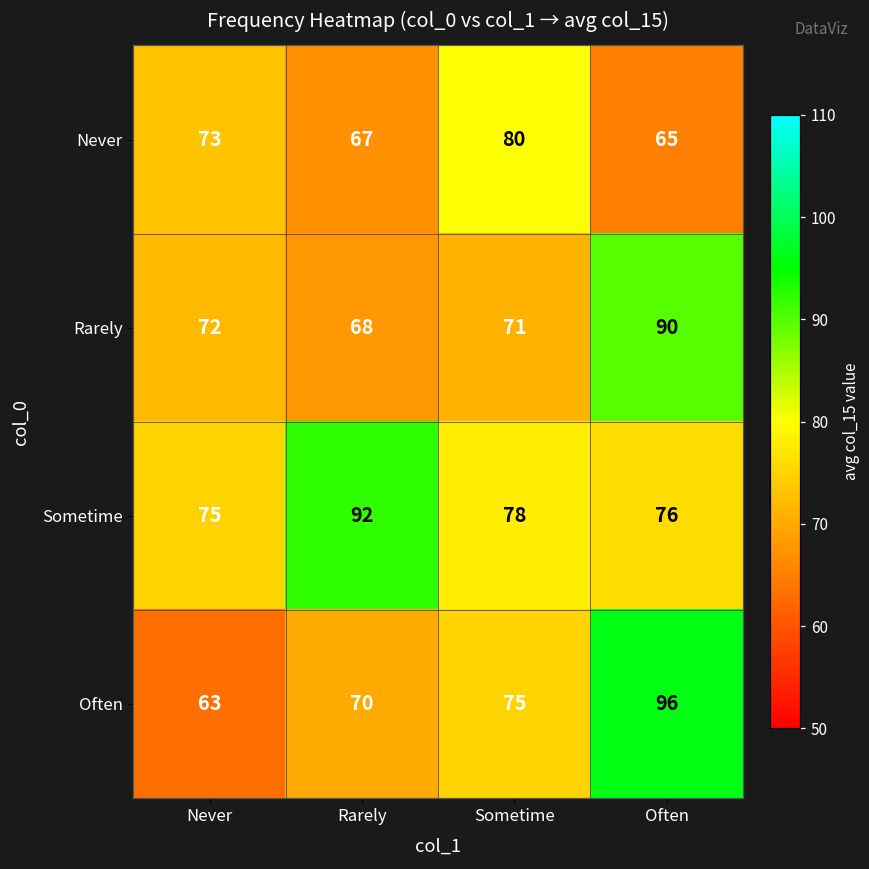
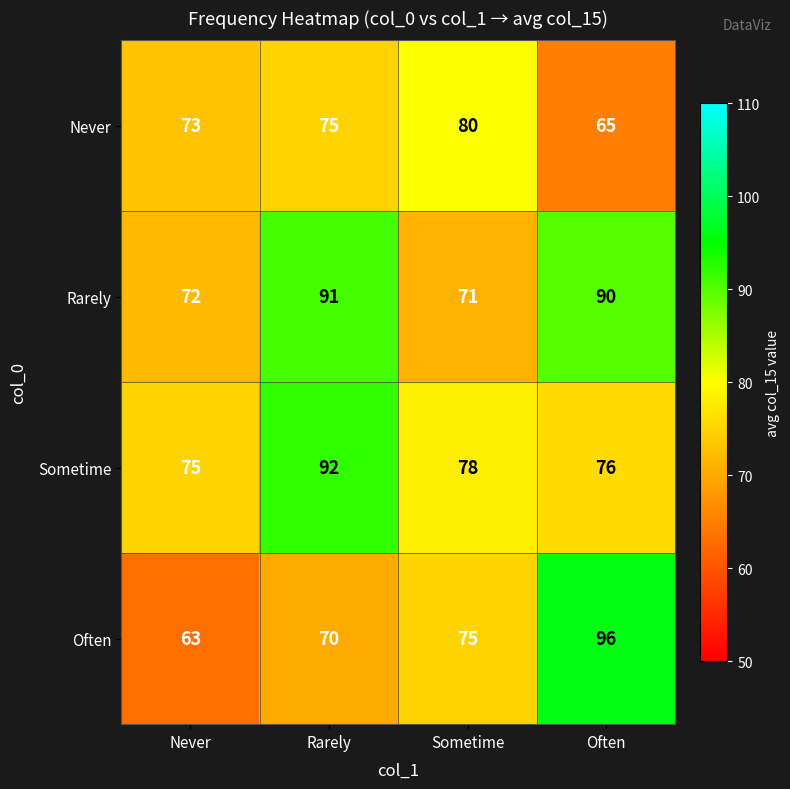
  {
    "Never": {
      "Never": 73,
-     "Rarely": 67,
+     "Rarely": 75,
      "Sometime": 80,
      "Often": 65
    },
    "Rarely": {
      "Never": 72,
-     "Rarely": 68,
+     "Rarely": 91,
      "Sometime": 71,
      "Often": 90
    },
    "Sometime": {
      "Never": 75,
      "Rarely": 92,
      "Sometime": 78,
      "Often": 76
    },
    "Often": {
      "Never": 63,
      "Rarely": 70,
      "Sometime": 75,
      "Often": 96
    }
  }
